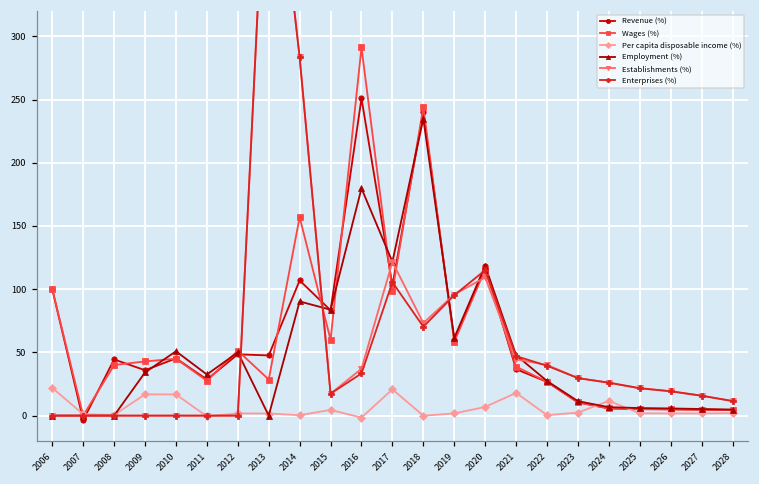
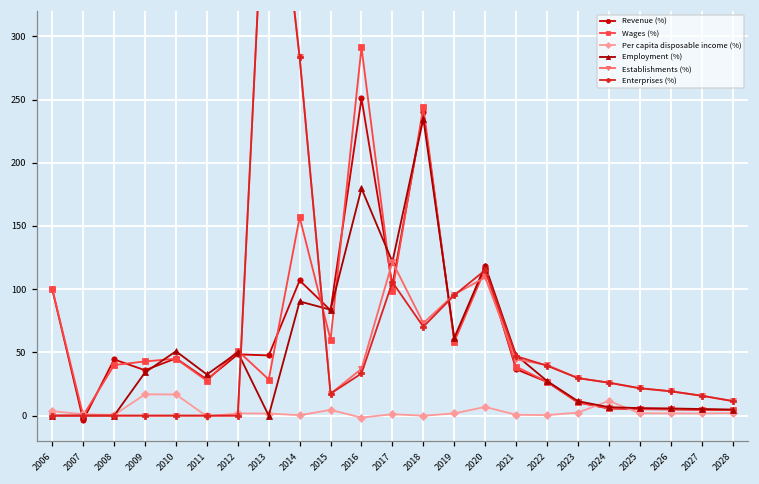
  {
    "Per capita disposable income (%)": {
-     "2006": 22,
+     "2006": 4,
      "2009": 17,
      "2010": 17,
      "2014": 0,
      "2015": 5,
      "2016": -2,
-     "2017": 21,
+     "2017": 1,
      "2018": 0,
      "2019": 2,
      "2020": 7,
-     "2021": 18,
+     "2021": 1,
      "2022": 0,
      "2023": 2,
      "2024": 12,
      "2025": 2,
      "2026": 2,
      "2027": 2,
      "2028": 2
    }
  }
